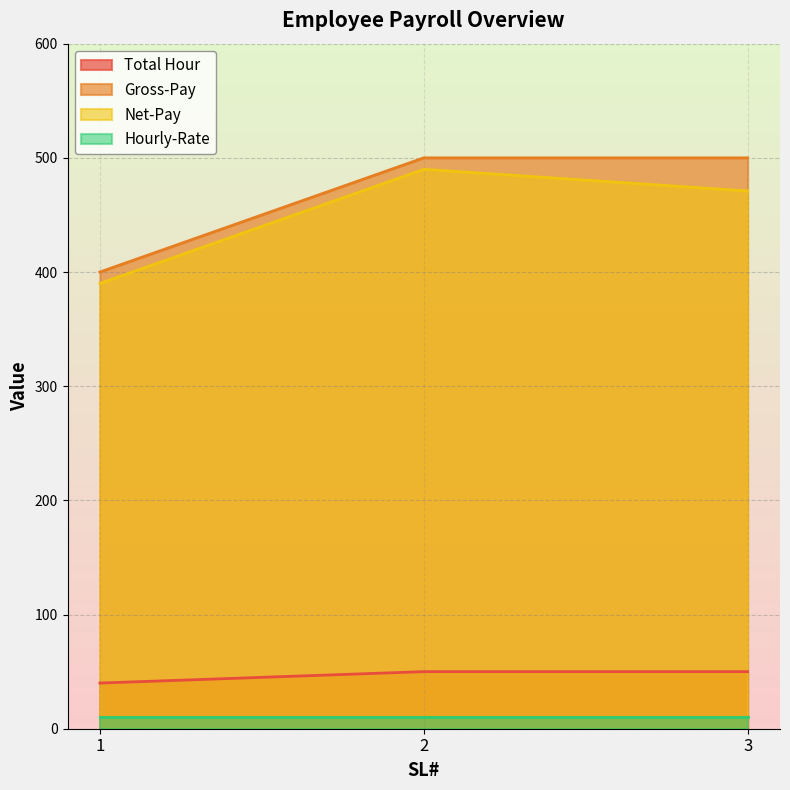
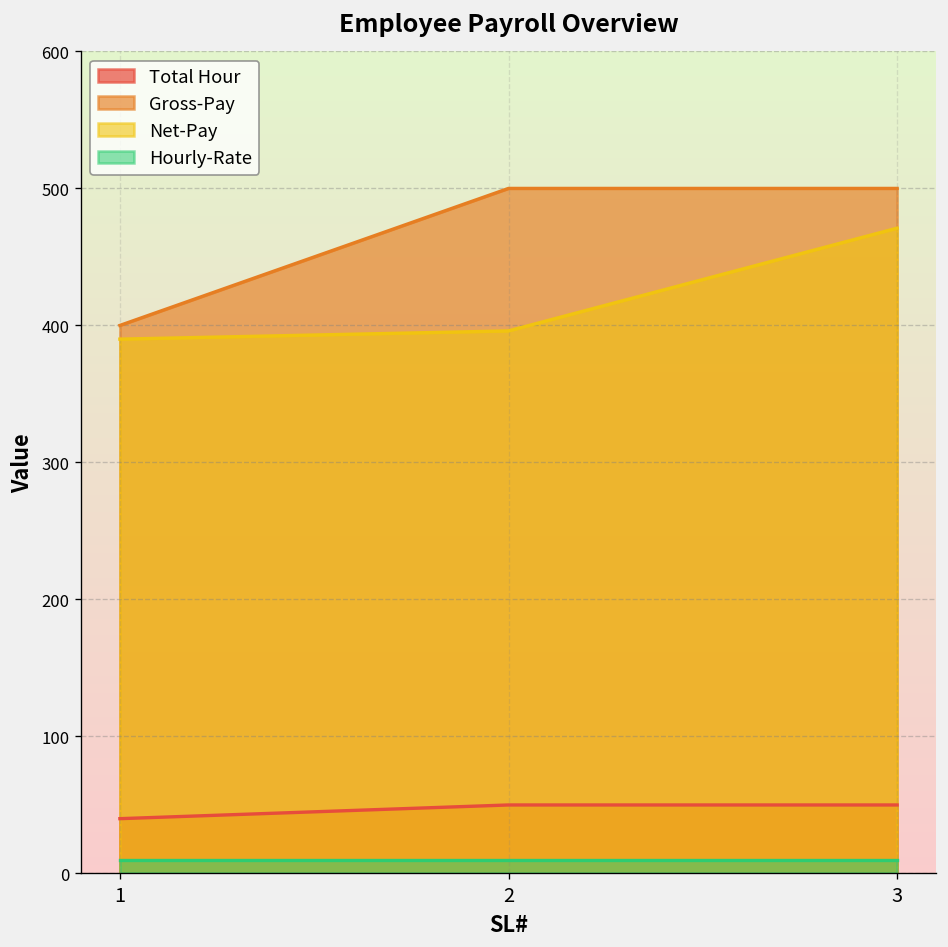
  {
    "Net-Pay": {
      "1": 390,
-     "2": 490,
+     "2": 396,
      "3": 471
    },
    "Hourly-Rate": {
      "1": 10,
      "2": 10,
      "3": 10
    }
  }
